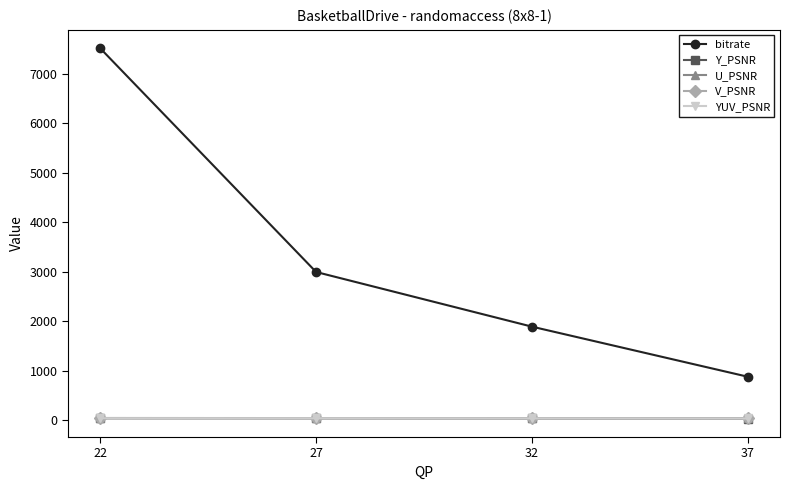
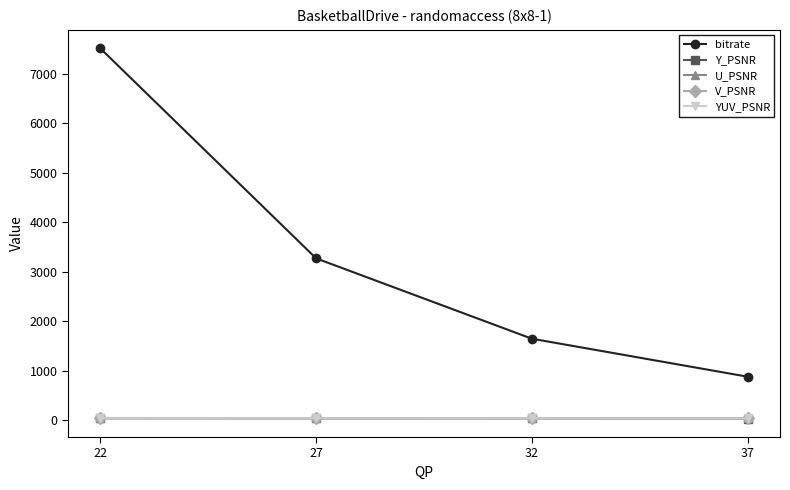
  {
    "bitrate": {
      "22": 7500,
-     "27": 3000,
-     "32": 1900,
+     "27": 3300,
+     "32": 1600,
      "37": 900
    },
    "YUV_PSNR": {
      "22": 0,
      "27": 0,
      "32": 0,
      "37": 0
    }
  }
